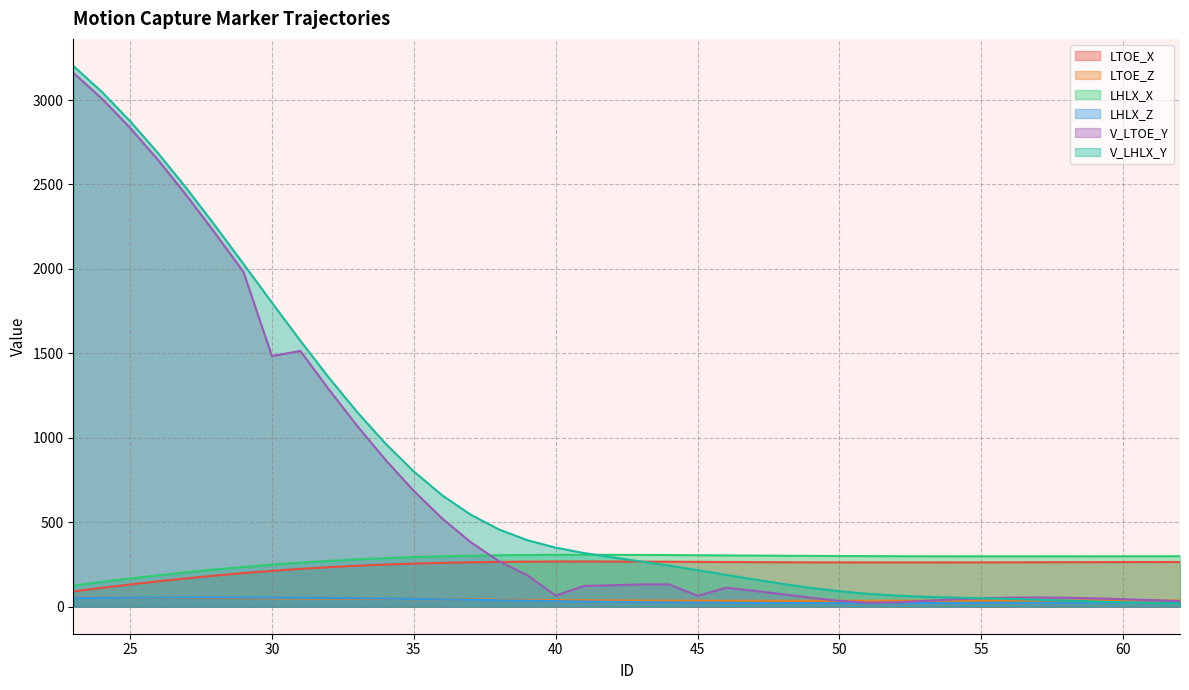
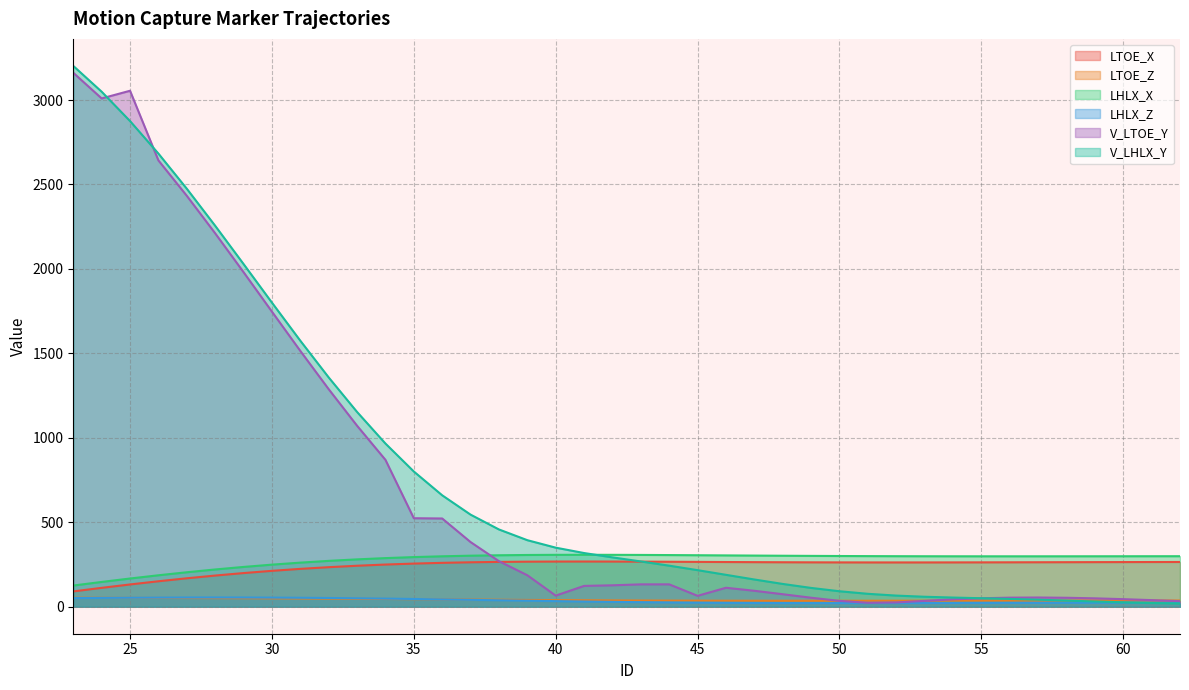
  {
    "V_LTOE_Y": {
-     "25": 2840,
-     "30": 1480,
-     "35": 690,
+     "25": 3050,
+     "30": 1750,
+     "35": 520,
      "40": 70,
      "45": 60
    }
  }
